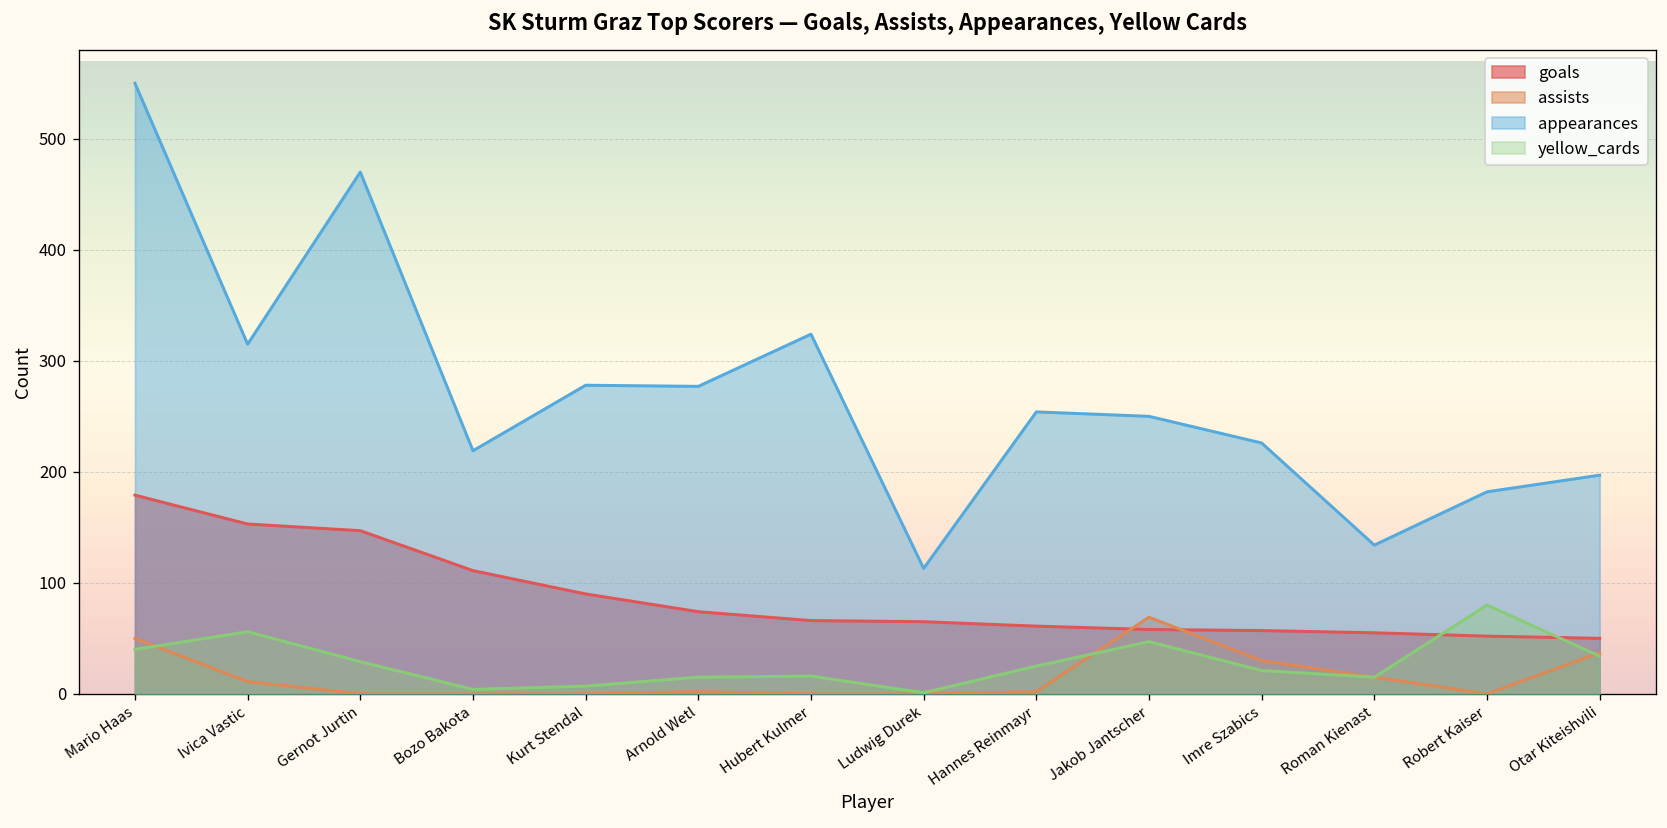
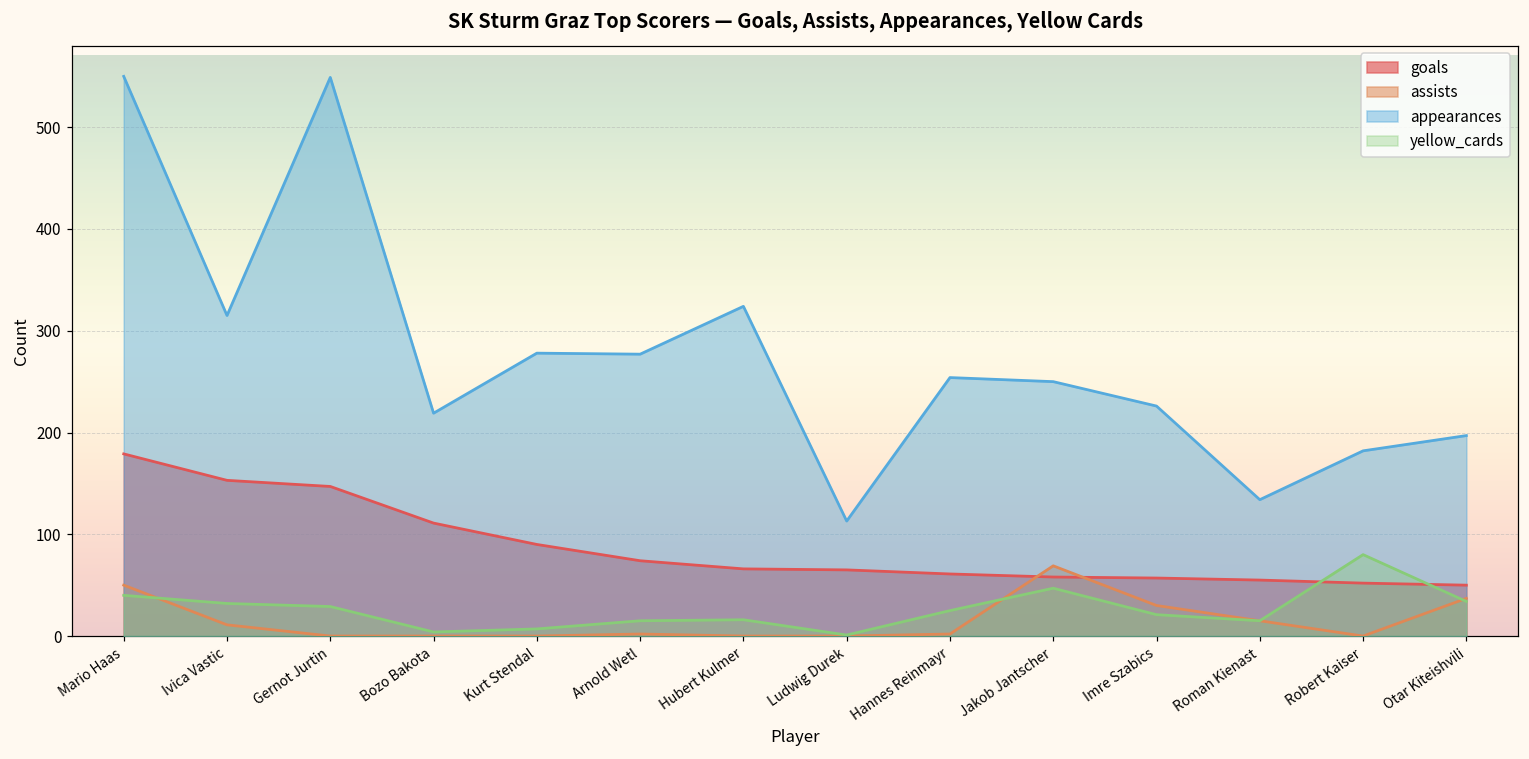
  {
    "appearances": {
      "Mario Haas": 550,
      "Ivica Vastic": 320,
-     "Gernot Jurtin": 470,
+     "Gernot Jurtin": 550,
      "Bozo Bakota": 220,
      "Kurt Stendal": 280,
      "Arnold Wetl": 280,
      "Hubert Kulmer": 320,
      "Ludwig Durek": 110,
      "Hannes Reinmayr": 250,
      "Jakob Jantscher": 250,
      "Imre Szabics": 230,
      "Roman Kienast": 130,
      "Robert Kaiser": 180,
      "Otar Kiteishvili": 200
    },
    "yellow_cards": {
      "Mario Haas": 40,
-     "Ivica Vastic": 60,
+     "Ivica Vastic": 30,
      "Gernot Jurtin": 30,
      "Bozo Bakota": 0,
      "Kurt Stendal": 10,
      "Arnold Wetl": 20,
      "Hubert Kulmer": 20,
      "Hannes Reinmayr": 30,
      "Jakob Jantscher": 50,
      "Imre Szabics": 20,
      "Robert Kaiser": 80,
      "Otar Kiteishvili": 30
    }
  }
